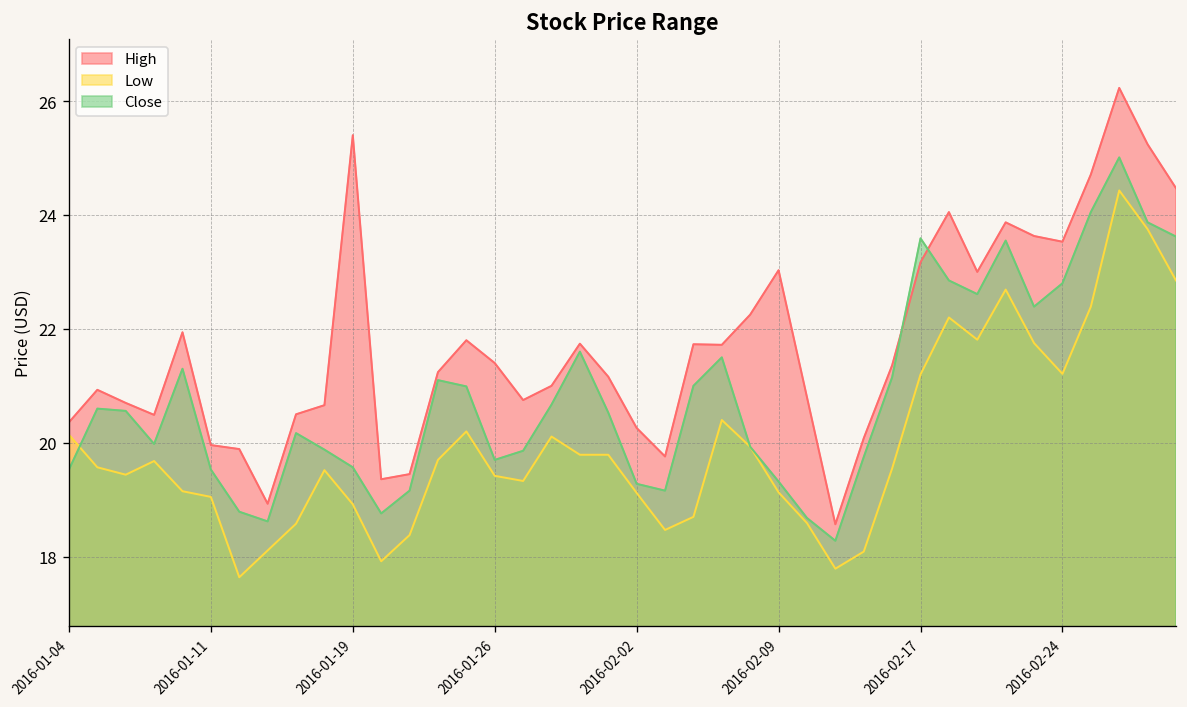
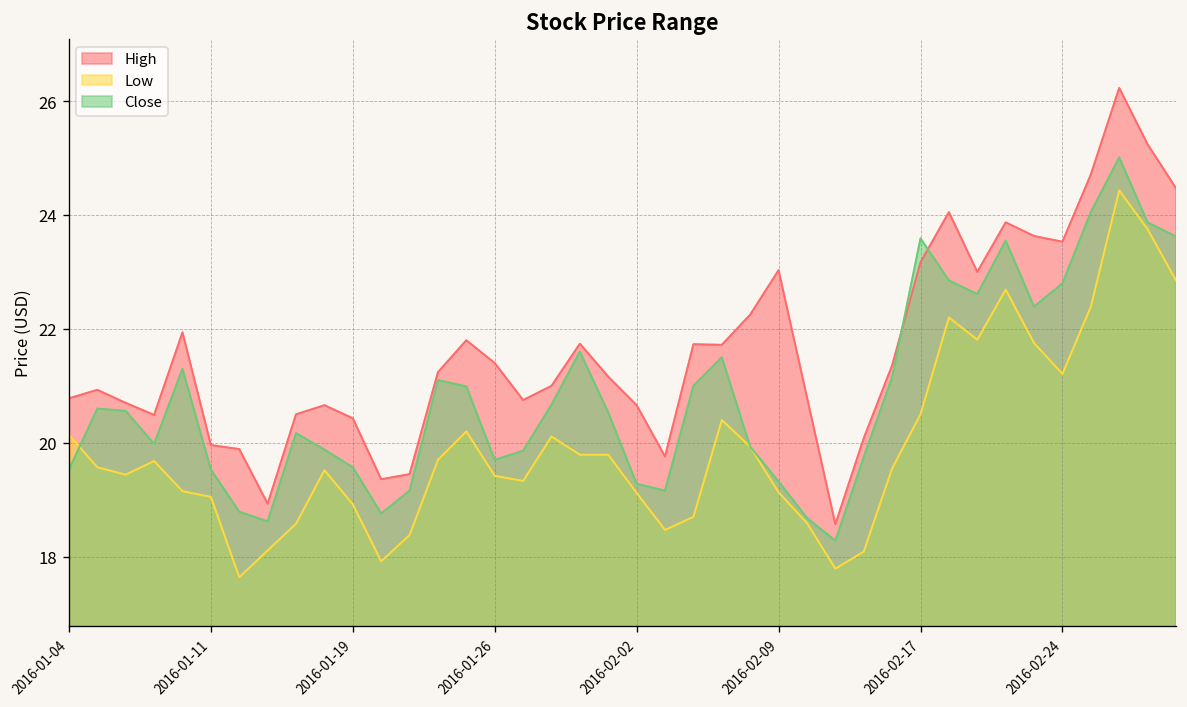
  {
    "High": {
-     "2016-01-04": 20.4,
+     "2016-01-04": 20.8,
      "2016-01-11": 20.0,
-     "2016-01-19": 25.4,
+     "2016-01-19": 20.4,
      "2016-01-26": 21.4,
-     "2016-02-02": 20.3,
+     "2016-02-02": 20.7,
      "2016-02-09": 23.0,
      "2016-02-17": 23.2,
      "2016-02-24": 23.5
    },
    "Low": {
      "2016-01-04": 20.1,
      "2016-01-11": 19.1,
      "2016-01-19": 18.9,
      "2016-01-26": 19.4,
      "2016-02-02": 19.1,
      "2016-02-09": 19.1,
-     "2016-02-17": 21.2,
+     "2016-02-17": 20.5,
      "2016-02-24": 21.2
    },
    "Close": {
      "2016-01-04": 19.5,
      "2016-01-11": 19.5,
      "2016-01-19": 19.6,
      "2016-01-26": 19.7,
      "2016-02-02": 19.3,
      "2016-02-09": 19.3,
      "2016-02-17": 23.6,
      "2016-02-24": 22.8
    }
  }
